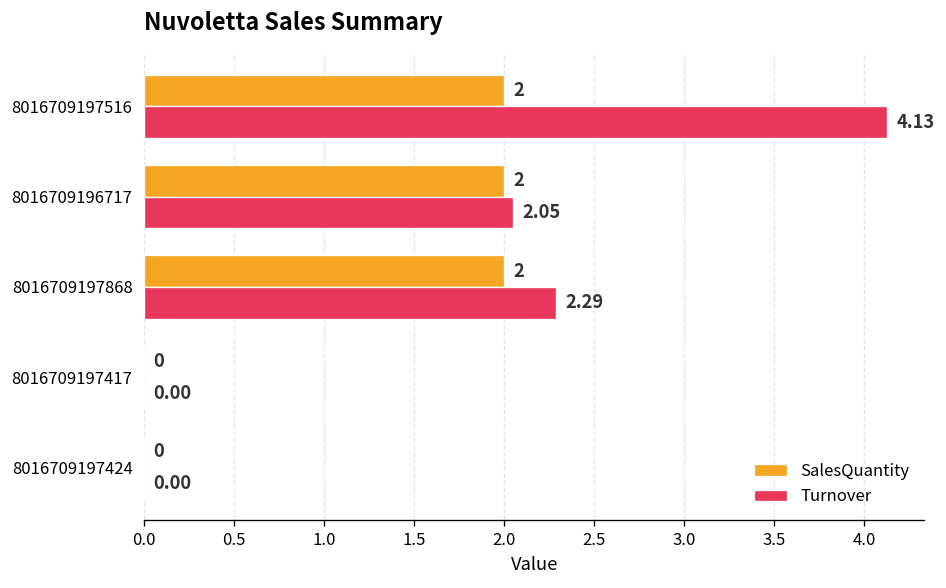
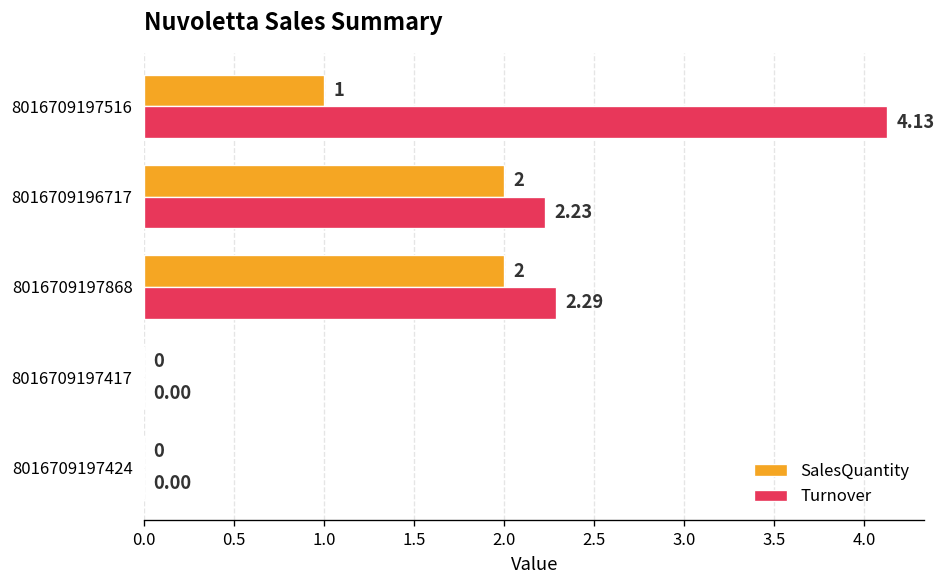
  {
    "SalesQuantity": {
-     "8016709197516": 2,
+     "8016709197516": 1,
      "8016709196717": 2,
      "8016709197868": 2,
      "8016709197417": 0,
      "8016709197424": 0
    },
    "Turnover": {
      "8016709197516": 4.13,
-     "8016709196717": 2.05,
+     "8016709196717": 2.23,
      "8016709197868": 2.29,
      "8016709197417": 0.00,
      "8016709197424": 0.00
    }
  }
